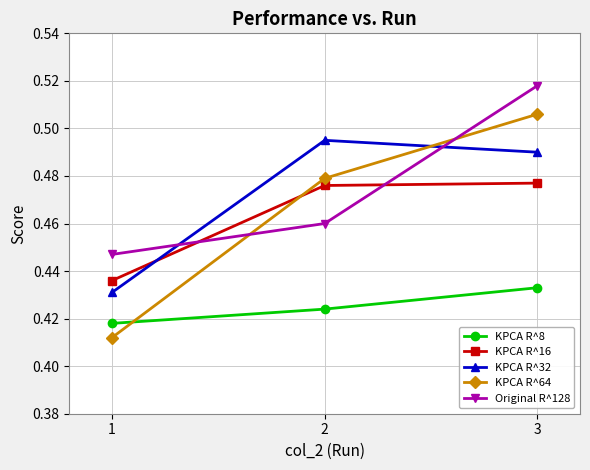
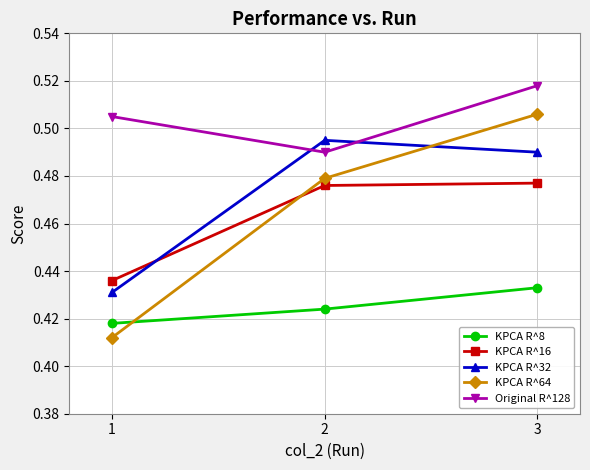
  {
    "KPCA R^8": {
      "1": 0.418,
      "2": 0.424,
      "3": 0.433
    },
    "KPCA R^16": {
      "1": 0.436,
      "2": 0.476,
      "3": 0.477
    },
    "KPCA R^32": {
      "1": 0.431,
      "2": 0.495,
      "3": 0.490
    },
    "KPCA R^64": {
      "1": 0.412,
      "2": 0.479,
      "3": 0.506
    },
    "Original R^128": {
-     "1": 0.447,
-     "2": 0.46,
+     "1": 0.505,
+     "2": 0.49,
      "3": 0.518
    }
  }
